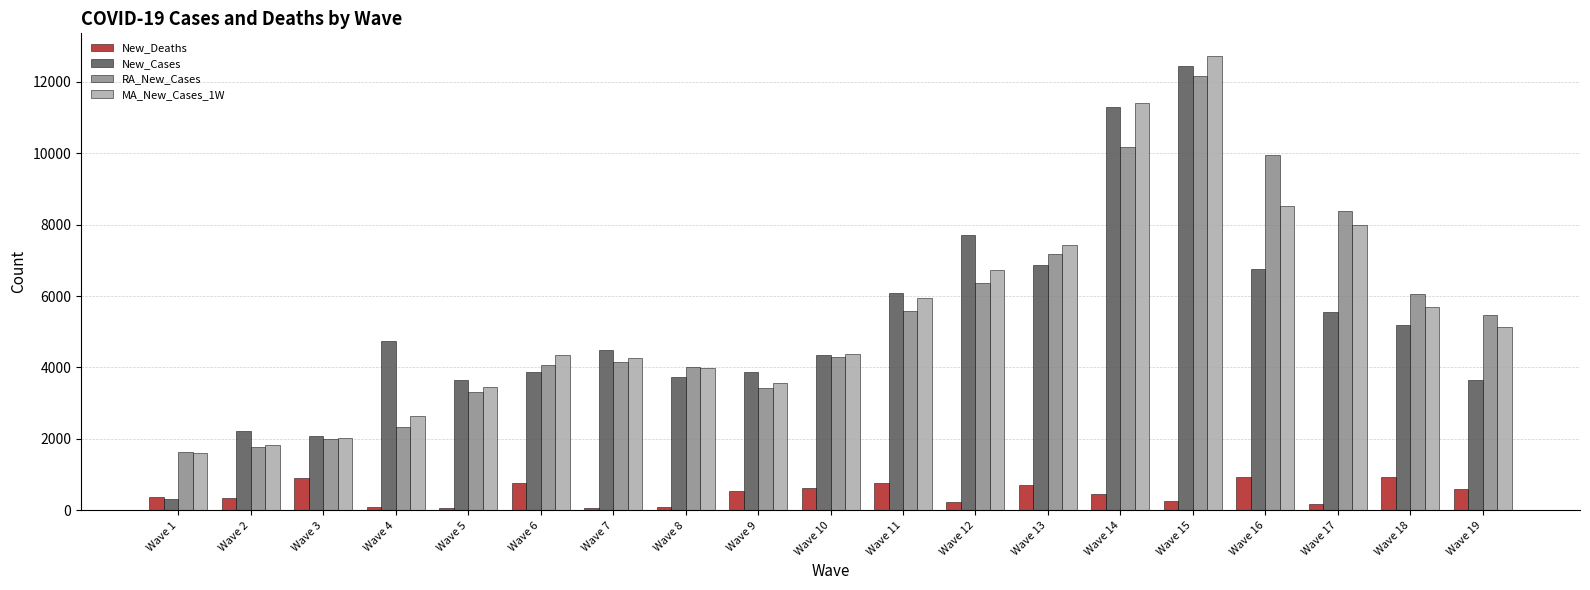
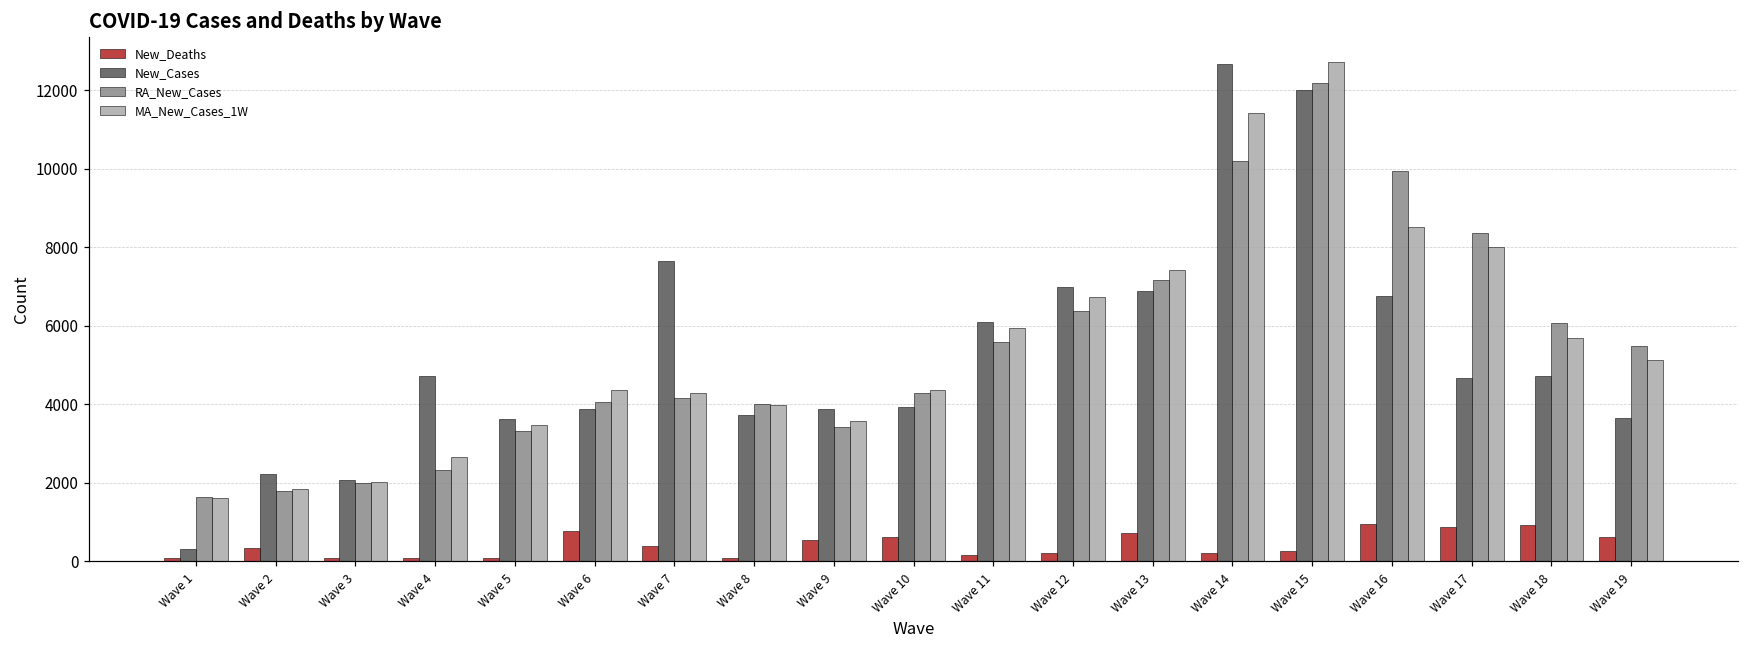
  {
    "New_Deaths": {
-     "Wave 1": 400,
+     "Wave 1": 100,
      "Wave 2": 400,
-     "Wave 3": 900,
+     "Wave 3": 100,
      "Wave 4": 100,
      "Wave 5": 100,
      "Wave 6": 800,
-     "Wave 7": 100,
+     "Wave 7": 400,
      "Wave 8": 100,
      "Wave 9": 500,
      "Wave 10": 600,
-     "Wave 11": 800,
+     "Wave 11": 200,
      "Wave 12": 200,
      "Wave 13": 700,
-     "Wave 14": 500,
+     "Wave 14": 200,
      "Wave 15": 300,
      "Wave 16": 900,
-     "Wave 17": 200,
+     "Wave 17": 900,
      "Wave 18": 900,
      "Wave 19": 600
    },
    "New_Cases": {
      "Wave 1": 300,
      "Wave 2": 2200,
      "Wave 3": 2100,
      "Wave 4": 4700,
      "Wave 5": 3600,
      "Wave 6": 3900,
-     "Wave 7": 4500,
+     "Wave 7": 7700,
      "Wave 8": 3700,
      "Wave 9": 3900,
-     "Wave 10": 4400,
+     "Wave 10": 3900,
      "Wave 11": 6100,
-     "Wave 12": 7700,
+     "Wave 12": 7000,
      "Wave 13": 6900,
-     "Wave 14": 11300,
-     "Wave 15": 12400,
+     "Wave 14": 12700,
+     "Wave 15": 12000,
      "Wave 16": 6800,
-     "Wave 17": 5600,
-     "Wave 18": 5200,
+     "Wave 17": 4700,
+     "Wave 18": 4700,
      "Wave 19": 3700
    }
  }
